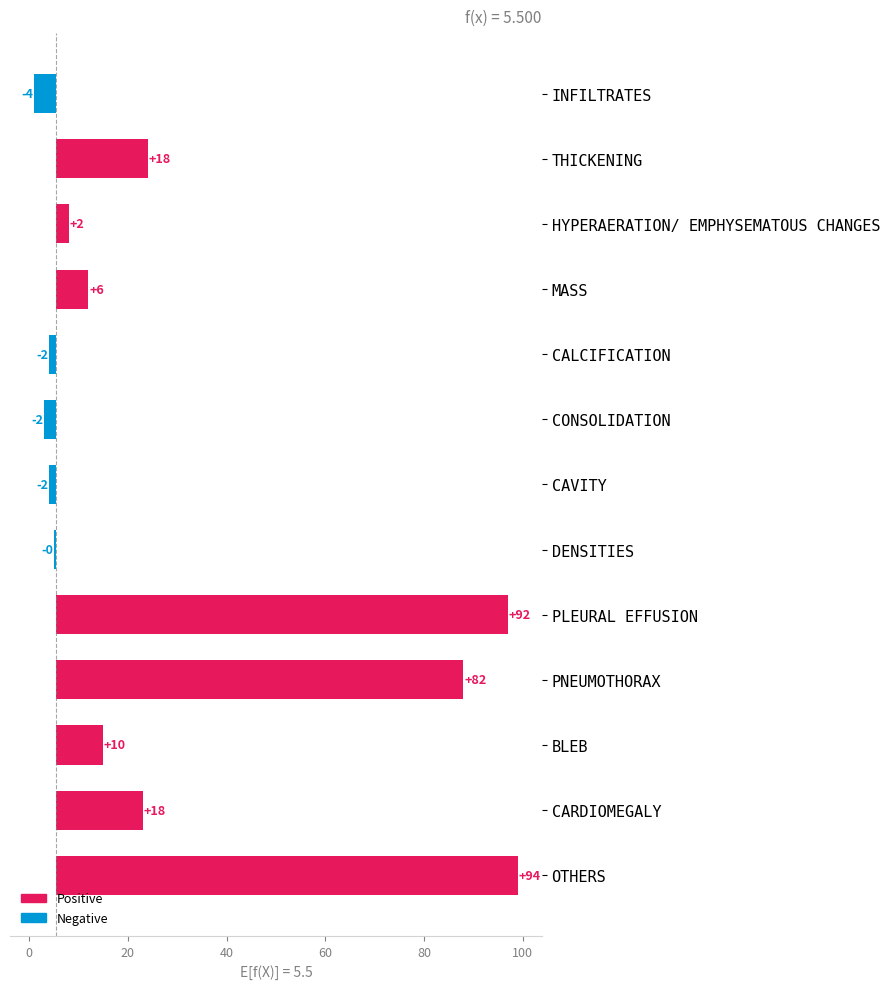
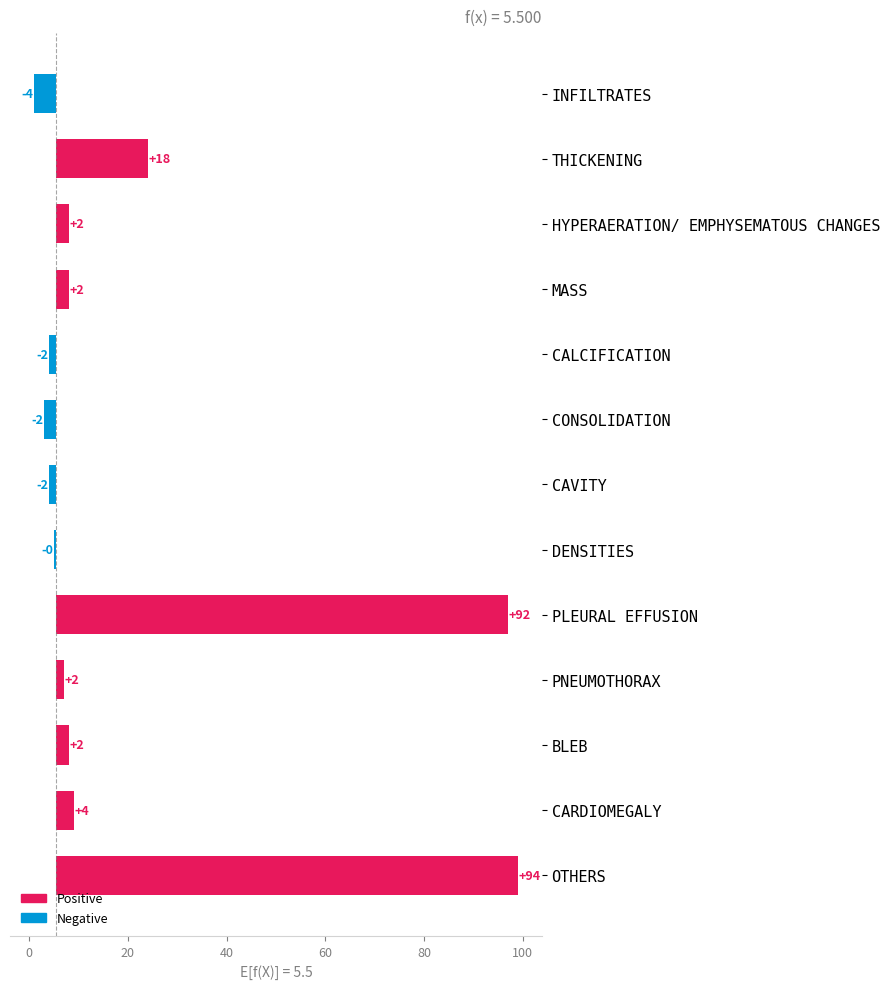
  {
    "INFILTRATES": "-4",
    "THICKENING": "+18",
    "HYPERAERATION/ EMPHYSEMATOUS CHANGES": "+2",
-   "MASS": "+6",
+   "MASS": "+2",
    "CALCIFICATION": "-2",
    "CONSOLIDATION": "-2",
    "CAVITY": "-2",
    "DENSITIES": "-0",
    "PLEURAL EFFUSION": "+92",
-   "PNEUMOTHORAX": "+82",
-   "BLEB": "+10",
-   "CARDIOMEGALY": "+18",
+   "PNEUMOTHORAX": "+2",
+   "BLEB": "+2",
+   "CARDIOMEGALY": "+4",
    "OTHERS": "+94"
  }
